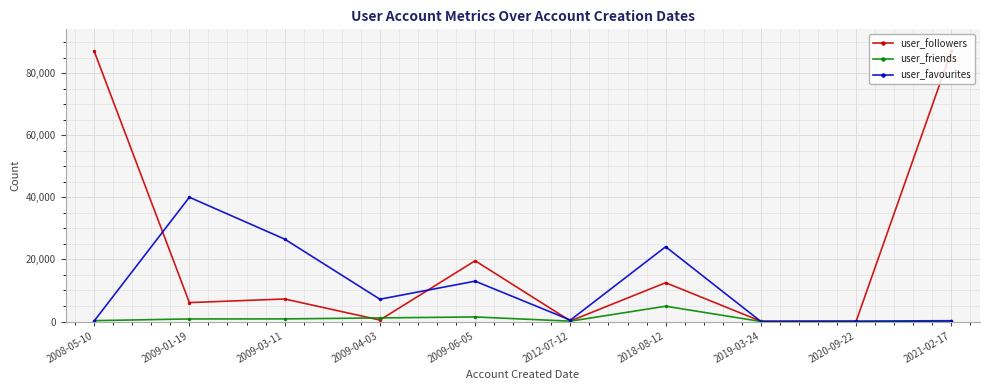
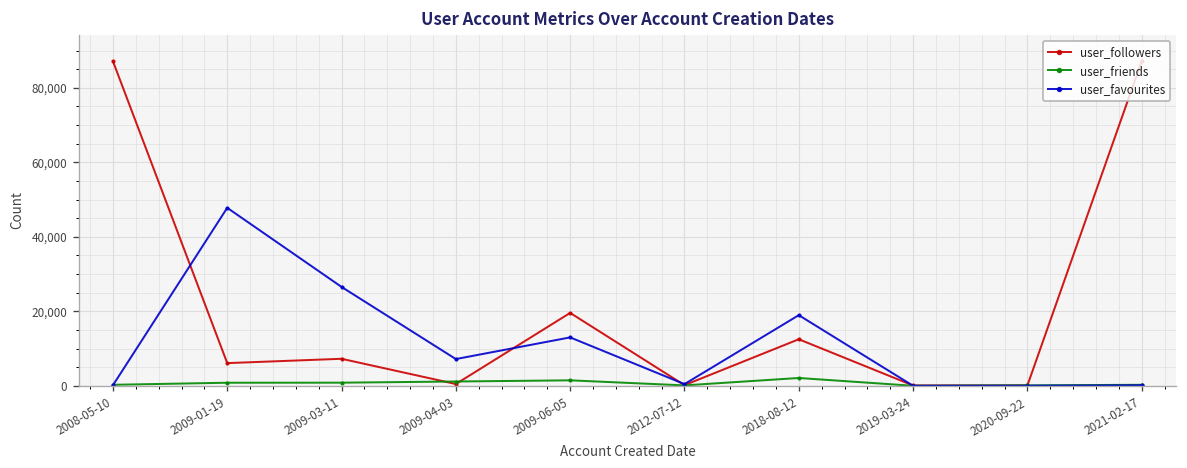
  {
    "user_followers": {
      "2008-05-10": "87,000",
      "2009-01-19": "6,000",
      "2009-03-11": "7,000",
      "2009-06-05": "20,000",
      "2018-08-12": "12,000"
    },
    "user_friends": {
      "2009-01-19": "1,000",
      "2009-03-11": "1,000",
      "2009-06-05": "1,000",
-     "2018-08-12": "5,000"
+     "2018-08-12": "2,000"
    },
    "user_favourites": {
-     "2009-01-19": "40,000",
+     "2009-01-19": "48,000",
      "2009-03-11": "27,000",
      "2009-04-03": "7,000",
      "2009-06-05": "13,000",
-     "2018-08-12": "24,000"
+     "2018-08-12": "19,000"
    }
  }
